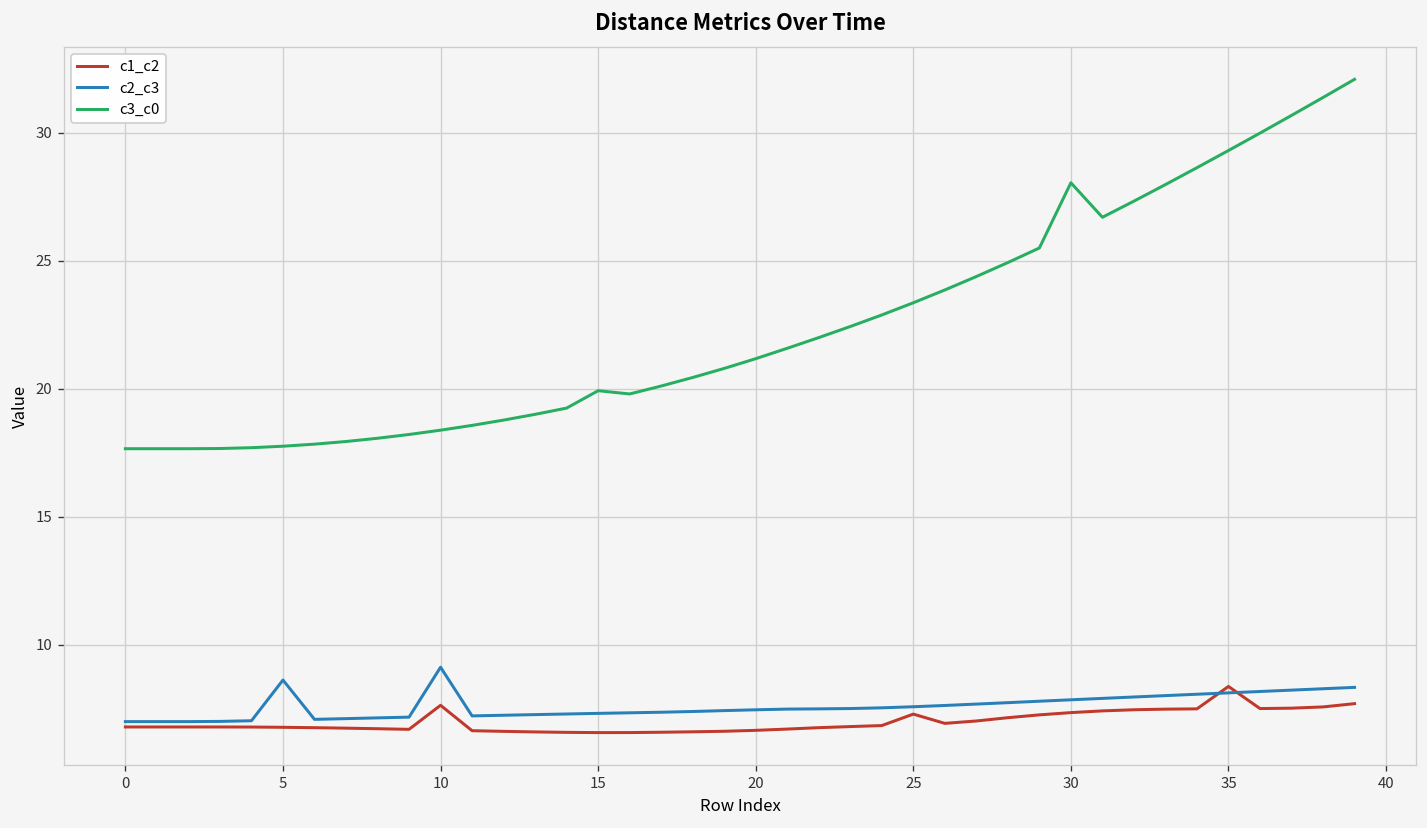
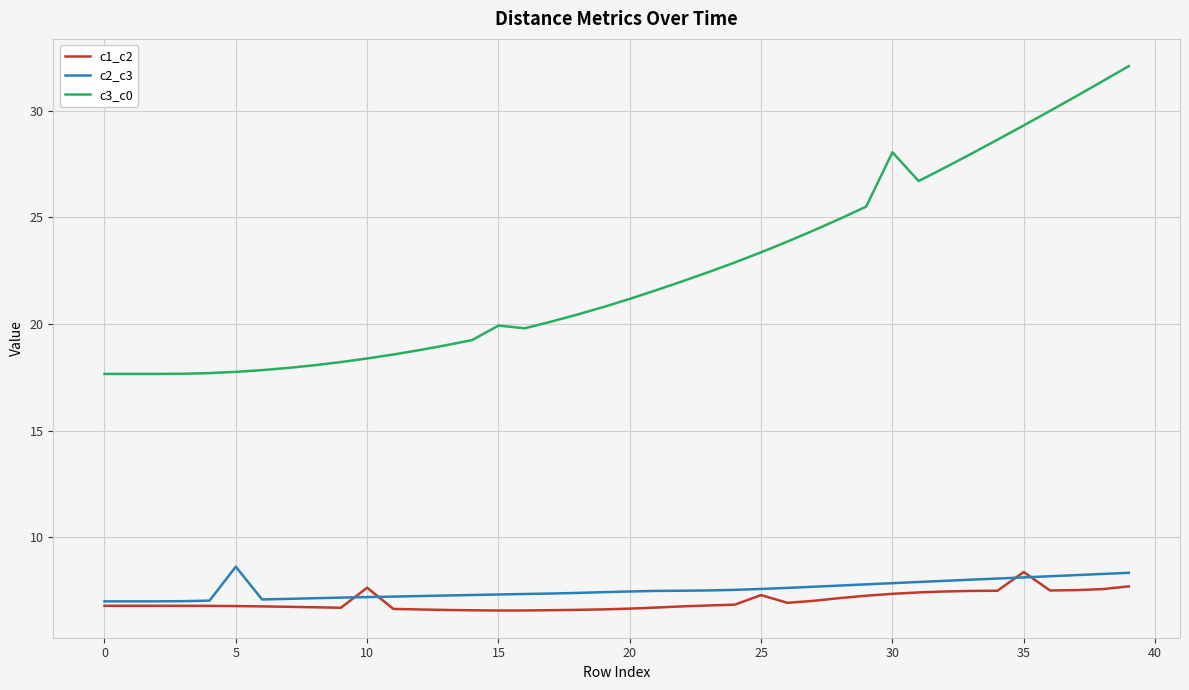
  {
    "c1_c2": {
      "0": 6.8,
      "5": 6.8,
      "10": 7.6,
      "15": 6.6,
      "20": 6.7,
      "25": 7.3,
      "30": 7.4,
      "35": 8.4
    },
    "c2_c3": {
      "0": 7.0,
      "5": 8.6,
-     "10": 9.1,
+     "10": 7.2,
      "15": 7.3,
      "20": 7.5,
      "25": 7.6,
      "30": 7.9,
      "35": 8.1
    },
    "c3_c0": {
      "0": 17.7,
      "5": 17.8,
      "10": 18.4,
      "15": 19.9,
      "20": 21.2,
      "25": 23.4,
      "30": 28.0,
      "35": 29.3
    }
  }
